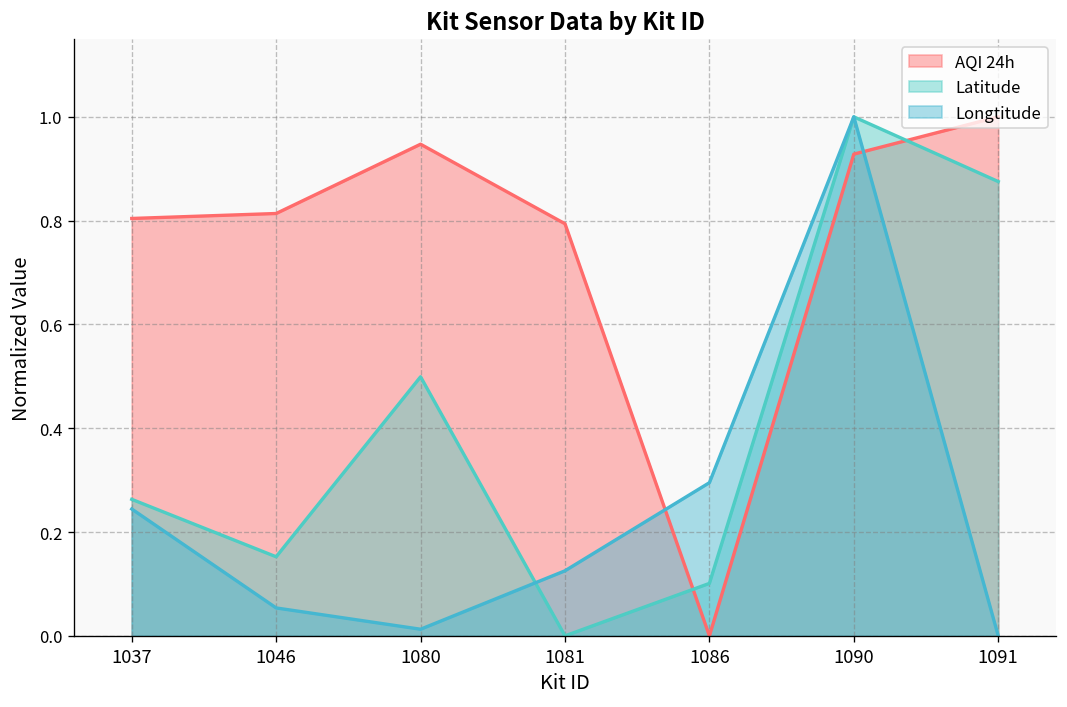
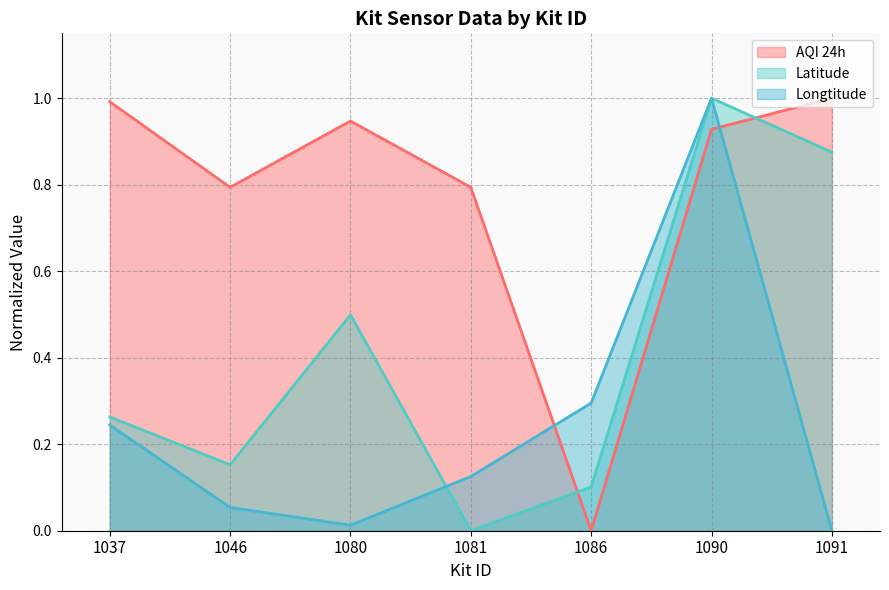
  {
    "AQI 24h": {
-     "1037": 0.80,
-     "1046": 0.81,
+     "1037": 0.99,
+     "1046": 0.79,
      "1080": 0.95,
      "1081": 0.79,
      "1086": 0.00,
      "1090": 0.93
    }
  }
